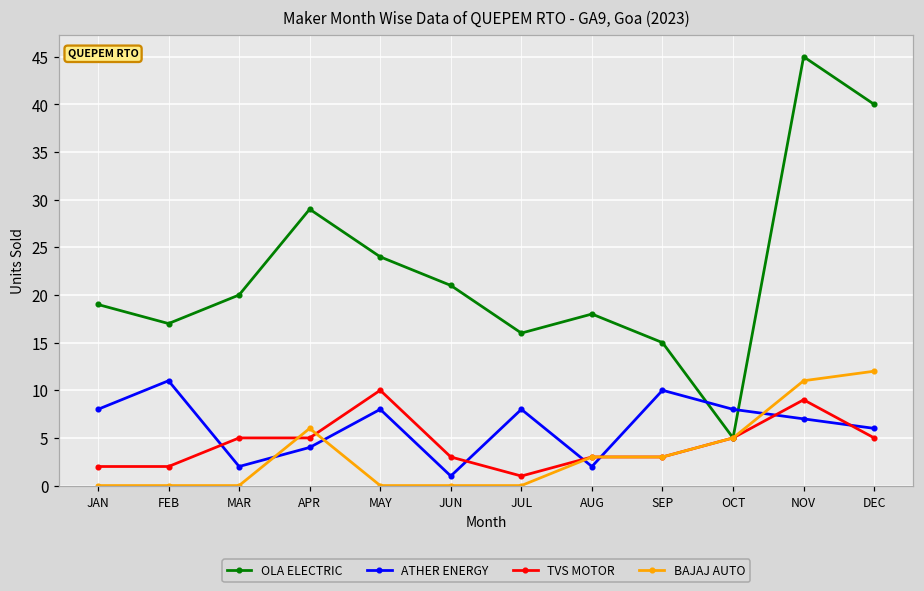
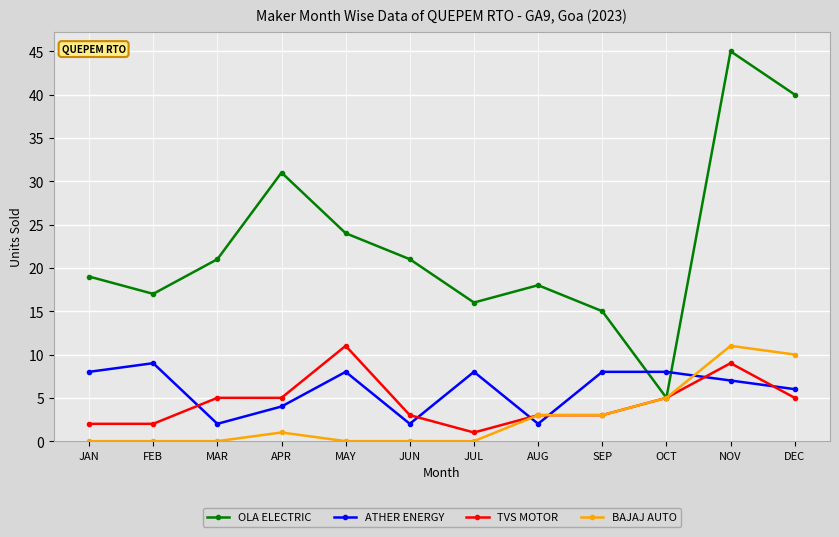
  {
    "OLA ELECTRIC": {
      "JAN": 19,
      "FEB": 17,
-     "MAR": 20,
-     "APR": 29,
+     "MAR": 21,
+     "APR": 31,
      "MAY": 24,
      "JUN": 21,
      "JUL": 16,
      "AUG": 18,
      "SEP": 15,
      "NOV": 45,
      "DEC": 40
    },
    "ATHER ENERGY": {
      "JAN": 8,
-     "FEB": 11,
+     "FEB": 9,
      "MAR": 2,
      "APR": 4,
      "MAY": 8,
-     "JUN": 1,
+     "JUN": 2,
      "JUL": 8,
      "AUG": 2,
-     "SEP": 10,
+     "SEP": 8,
      "OCT": 8,
      "NOV": 7,
      "DEC": 6
    },
    "TVS MOTOR": {
      "JAN": 2,
      "FEB": 2,
      "MAR": 5,
      "APR": 5,
-     "MAY": 10,
+     "MAY": 11,
      "JUN": 3,
      "JUL": 1,
      "NOV": 9,
      "DEC": 5
    },
    "BAJAJ AUTO": {
      "JAN": 0,
      "FEB": 0,
      "MAR": 0,
-     "APR": 6,
+     "APR": 1,
      "MAY": 0,
      "JUN": 0,
      "JUL": 0,
      "NOV": 11,
-     "DEC": 12
+     "DEC": 10
    }
  }
